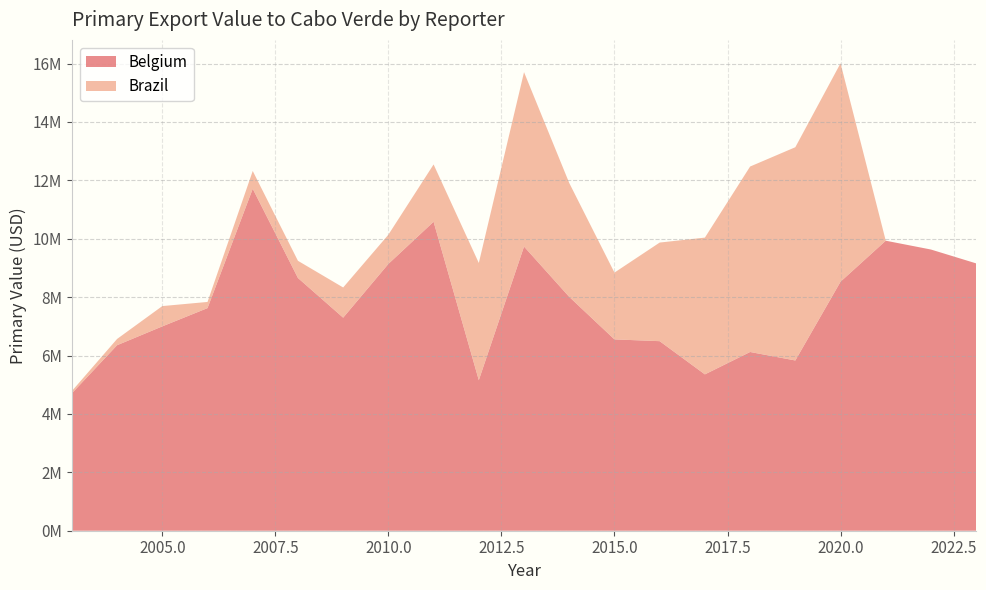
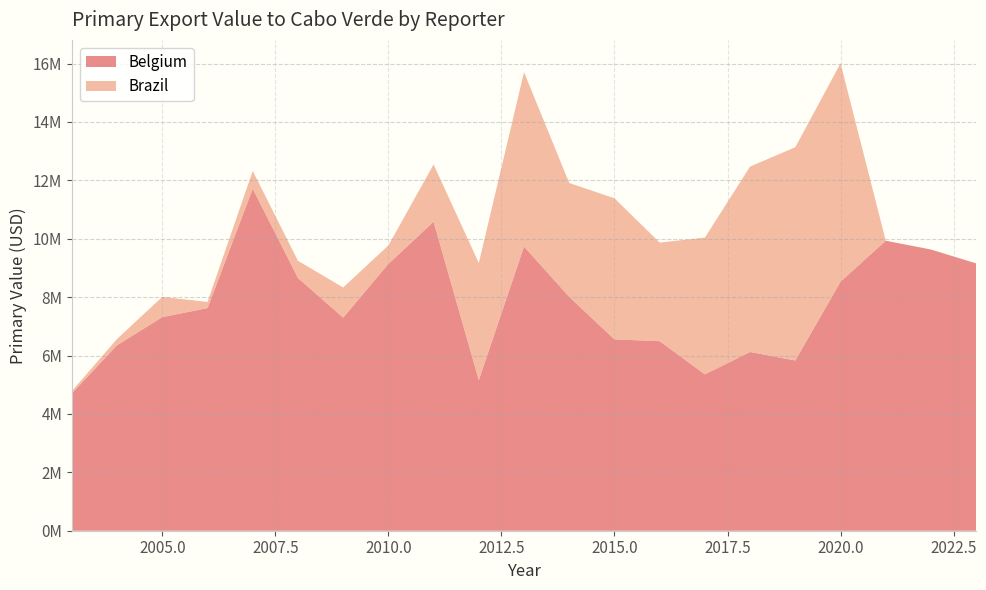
  {
    "Belgium": {
-     "2005.0": 7000000,
+     "2005.0": 7300000,
      "2010.0": 9100000,
      "2015.0": 6600000,
      "2020.0": 8500000
    },
    "Brazil": {
      "2005.0": 700000,
-     "2010.0": 1000000,
-     "2015.0": 2300000,
+     "2010.0": 600000,
+     "2015.0": 4800000,
      "2020.0": 7500000
    }
  }
